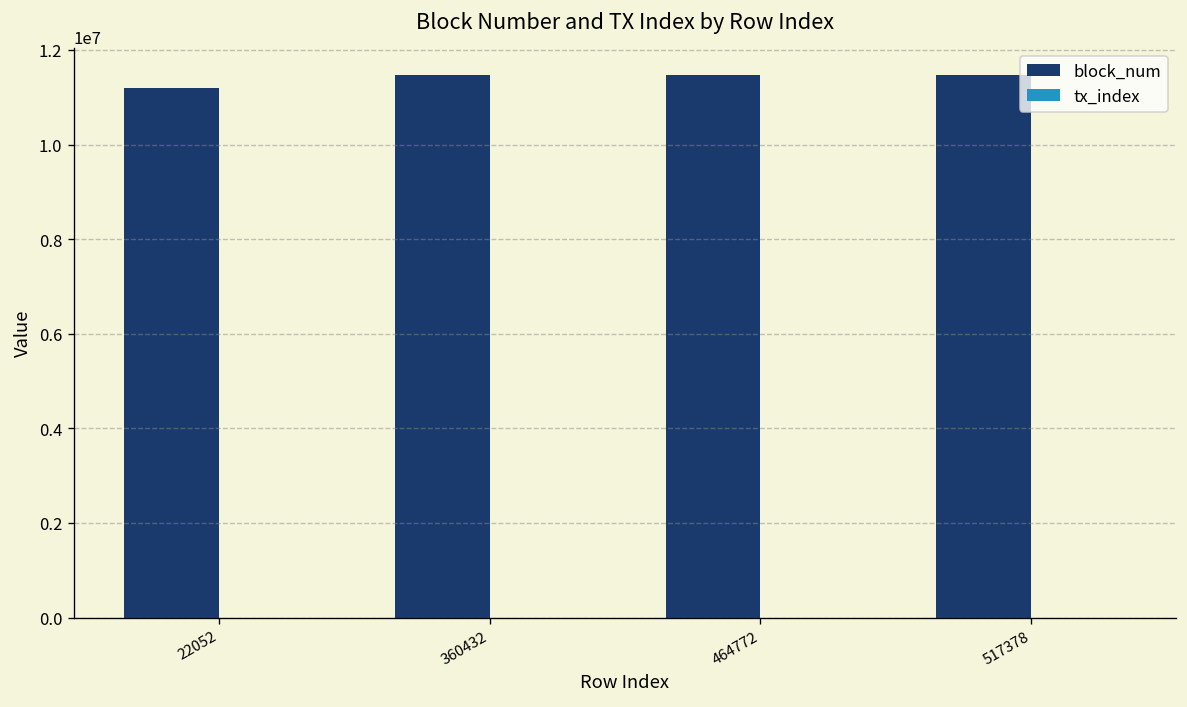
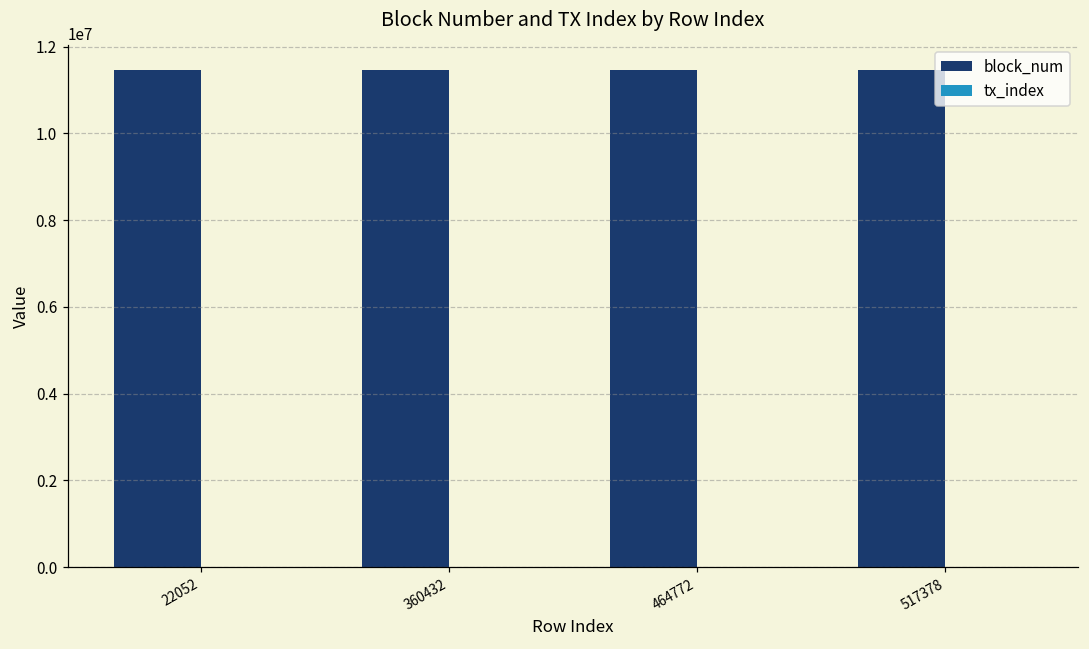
  {
    "block_num": {
-     "22052": 11200000,
+     "22052": 11500000,
      "360432": 11500000,
      "464772": 11500000,
      "517378": 11500000
    }
  }
